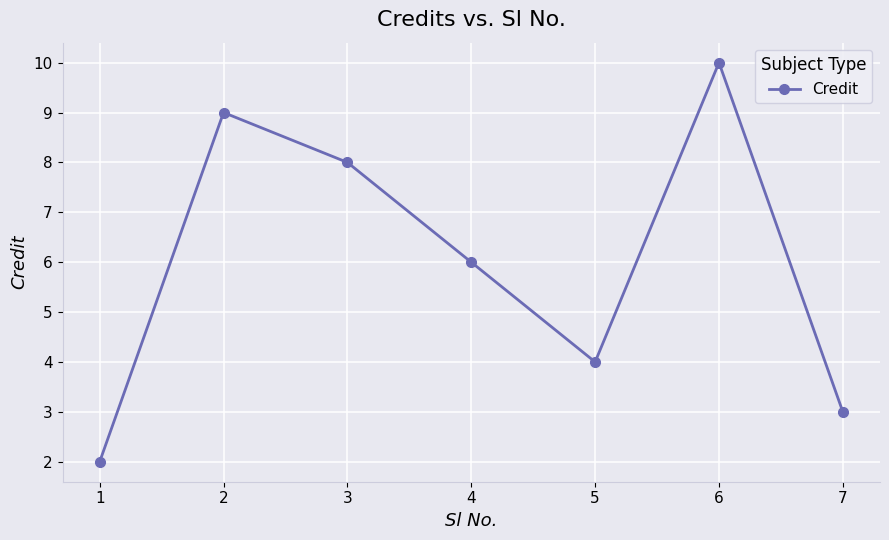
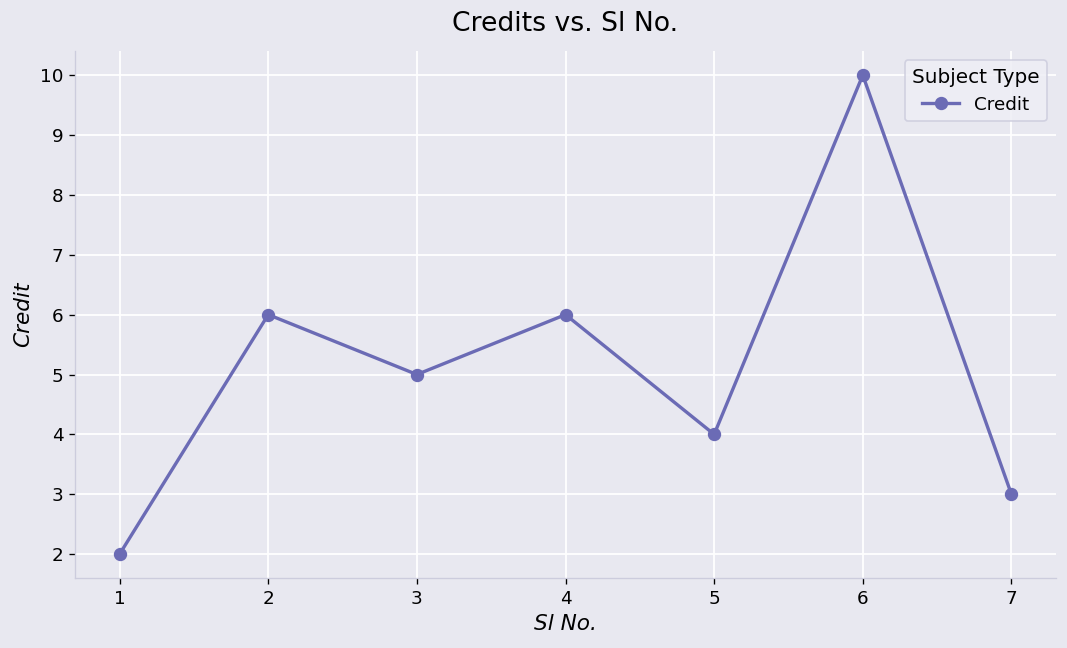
  {
    "1": 2,
-   "2": 9,
-   "3": 8,
+   "2": 6,
+   "3": 5,
    "4": 6,
    "5": 4,
    "6": 10,
    "7": 3
  }
